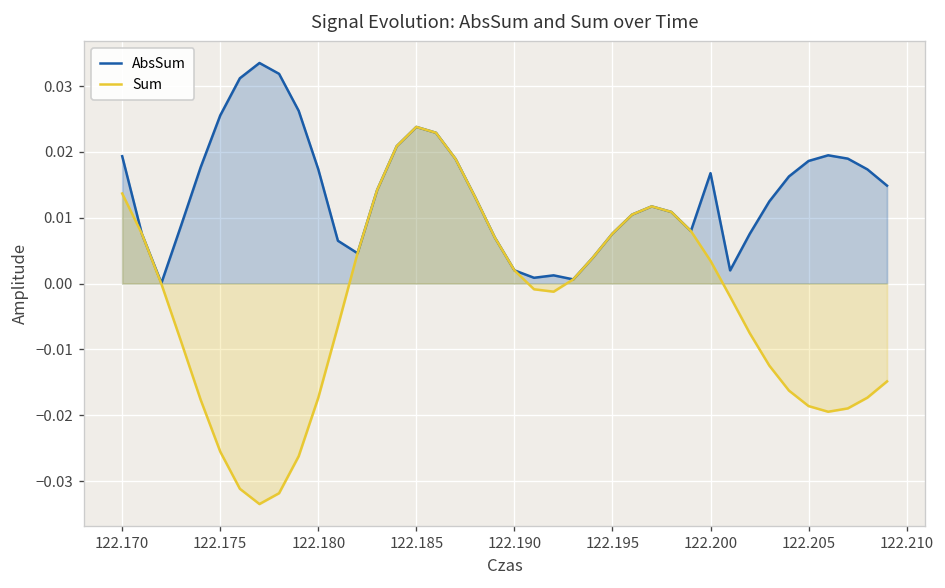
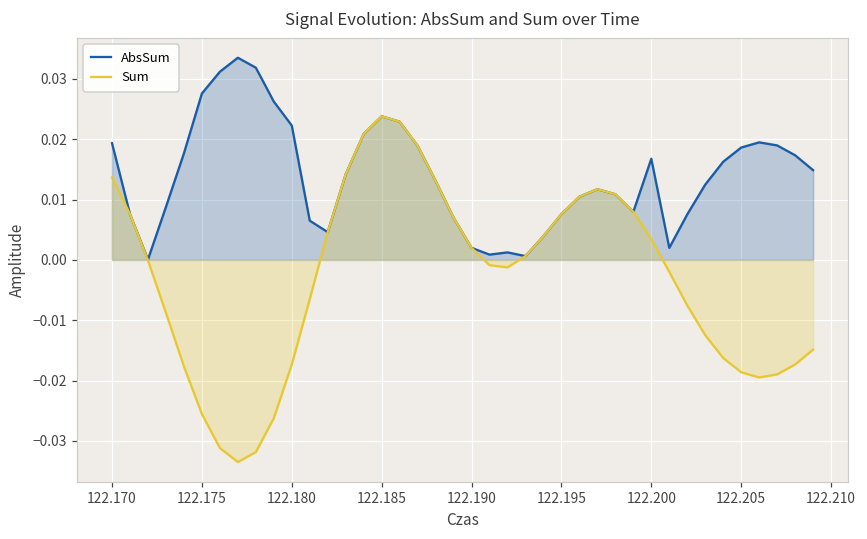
  {
    "AbsSum": {
      "122.170": 0.019,
-     "122.175": 0.026,
-     "122.180": 0.017,
+     "122.175": 0.028,
+     "122.180": 0.022,
      "122.200": 0.017,
      "122.205": 0.019
    }
  }
